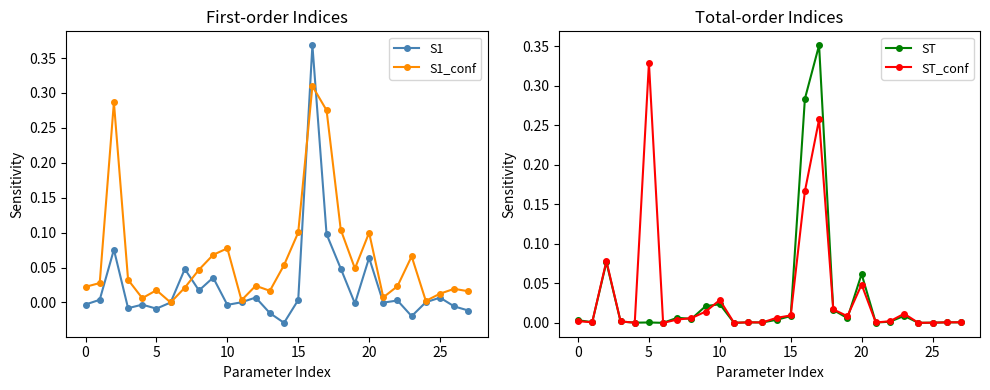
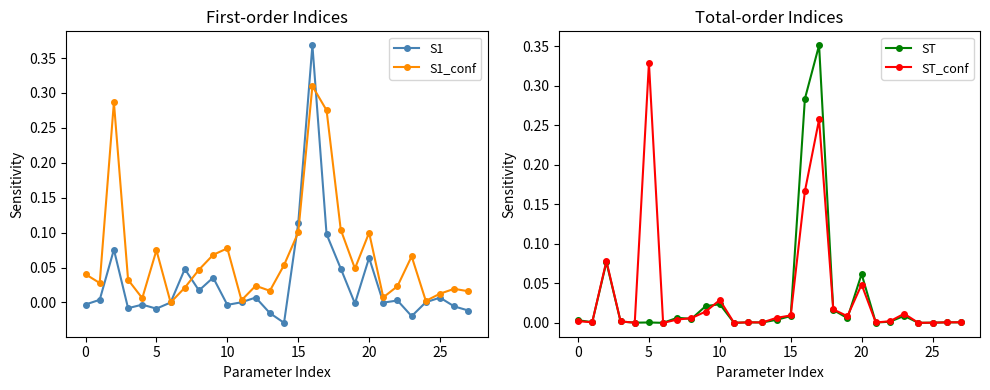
  {
    "First-order Indices": {
      "S1": {
        "0": 0.00,
        "5": -0.01,
        "10": 0.00,
-       "15": 0.00,
+       "15": 0.11,
        "20": 0.06,
        "25": 0.01
      },
      "S1_conf": {
-       "0": 0.02,
-       "5": 0.02,
+       "0": 0.04,
+       "5": 0.07,
        "10": 0.08,
        "15": 0.10,
        "20": 0.10,
        "25": 0.01
      }
    },
    "Total-order Indices": {
      "ST": {
        "5": 0.00,
        "10": 0.02,
        "20": 0.06
      },
      "ST_conf": {
        "5": 0.33,
        "10": 0.03,
        "20": 0.05
      }
    }
  }
